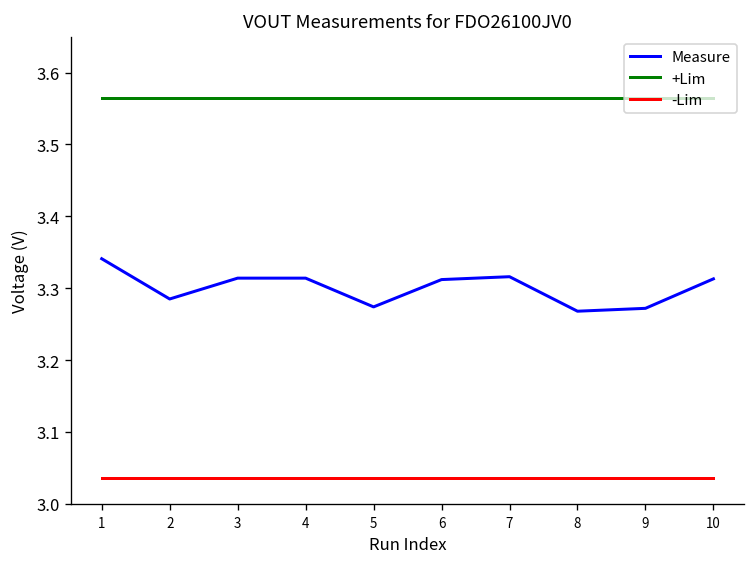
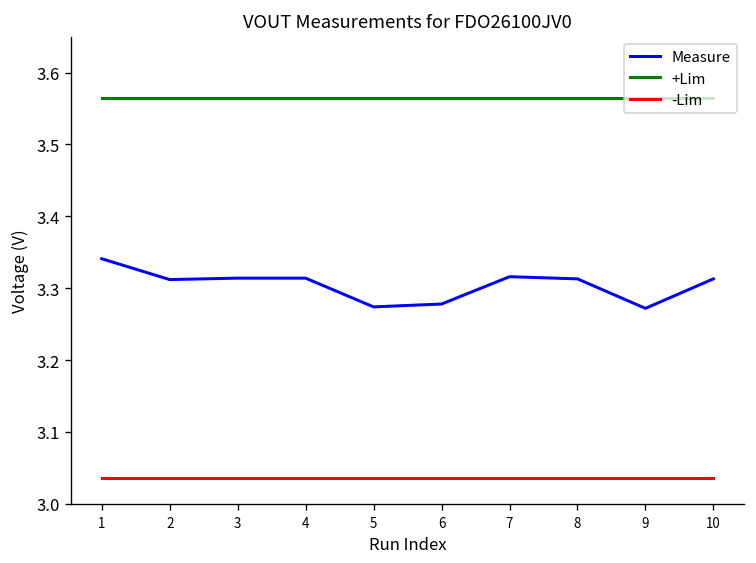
  {
    "Measure": {
      "1": 3.34,
-     "2": 3.29,
+     "2": 3.31,
      "3": 3.31,
      "4": 3.31,
      "5": 3.27,
-     "6": 3.31,
+     "6": 3.28,
      "7": 3.32,
-     "8": 3.27,
+     "8": 3.31,
      "9": 3.27,
      "10": 3.31
    },
    "+Lim": {
      "1": 3.56,
      "2": 3.56,
      "3": 3.56,
      "4": 3.56,
      "5": 3.56,
      "6": 3.56,
      "7": 3.56,
      "8": 3.56
    },
    "-Lim": {
      "1": 3.04,
      "2": 3.04,
      "3": 3.04,
      "4": 3.04,
      "5": 3.04,
      "6": 3.04,
      "7": 3.04,
      "8": 3.04,
      "9": 3.04,
      "10": 3.04
    }
  }
